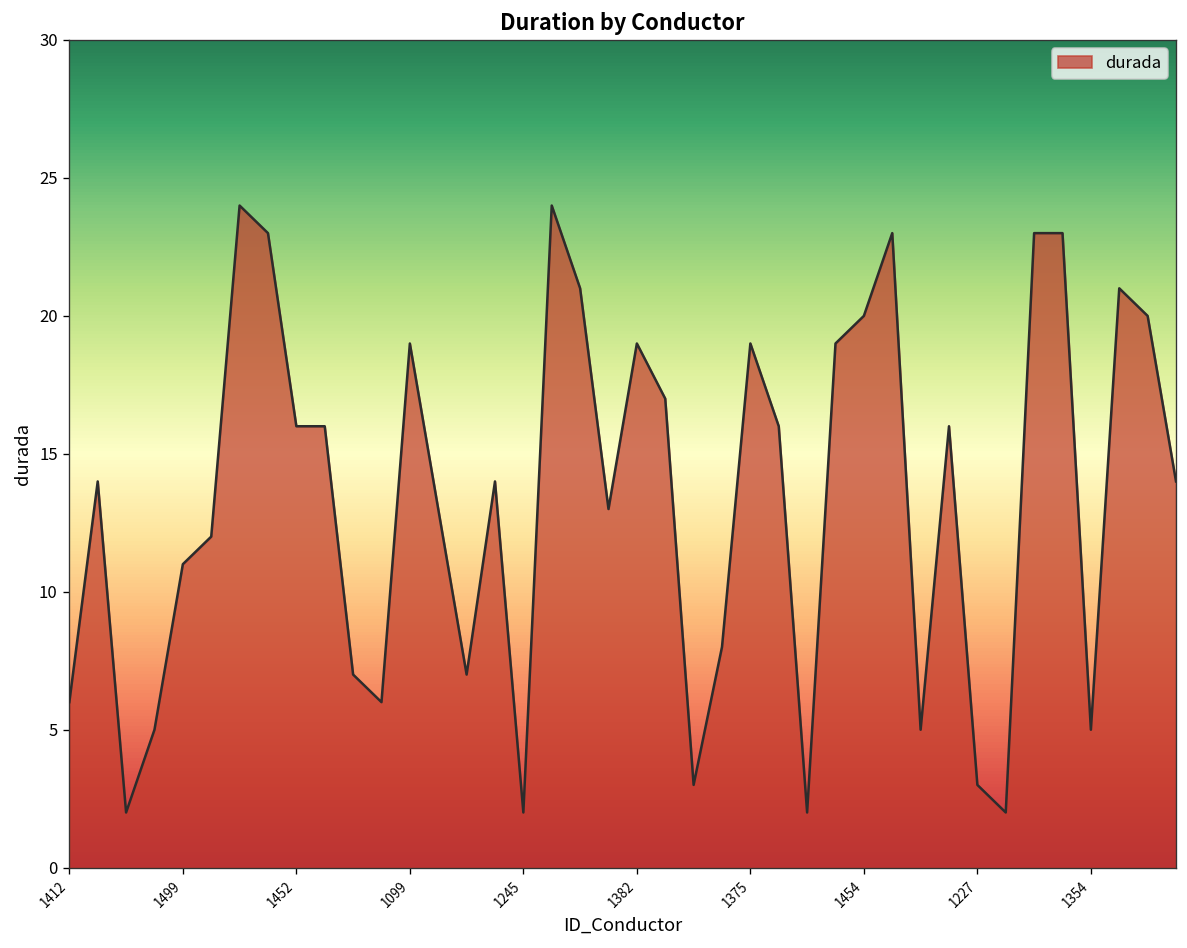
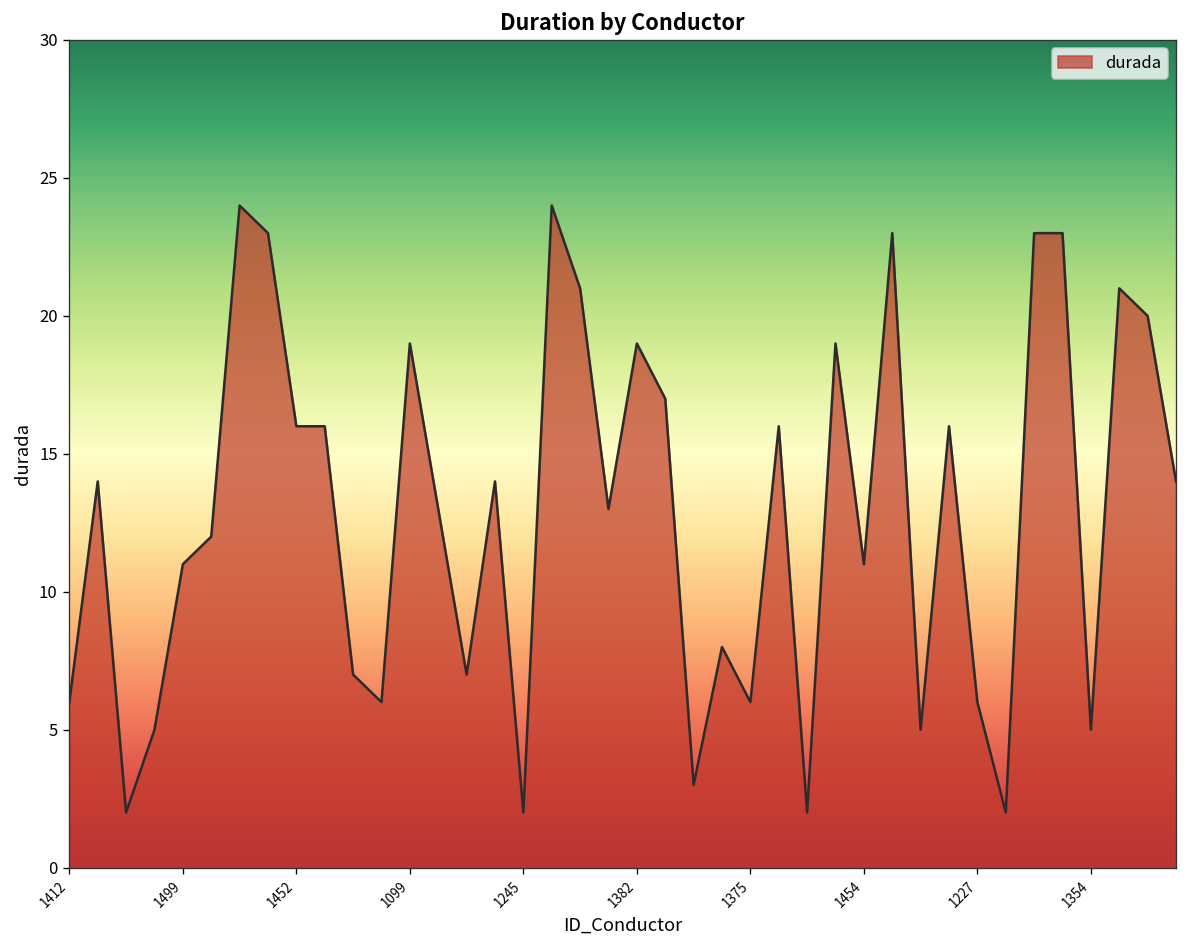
  {
    "1412": 6,
    "1499": 11,
    "1452": 16,
    "1099": 19,
    "1245": 2,
    "1382": 19,
-   "1375": 19,
-   "1454": 20,
-   "1227": 3,
+   "1375": 6,
+   "1454": 11,
+   "1227": 6,
    "1354": 5
  }
